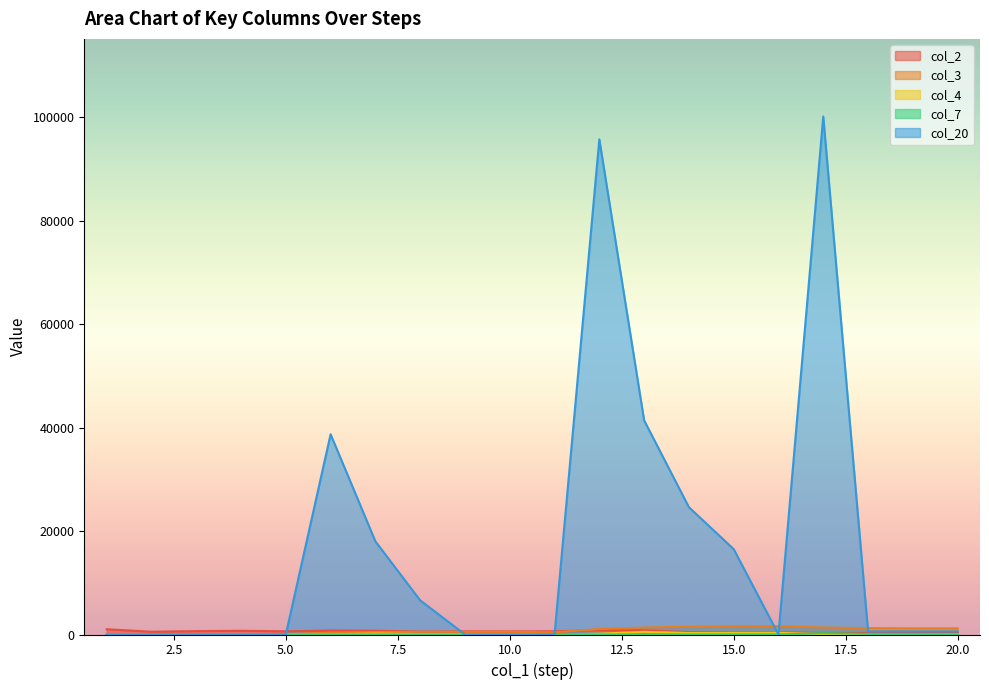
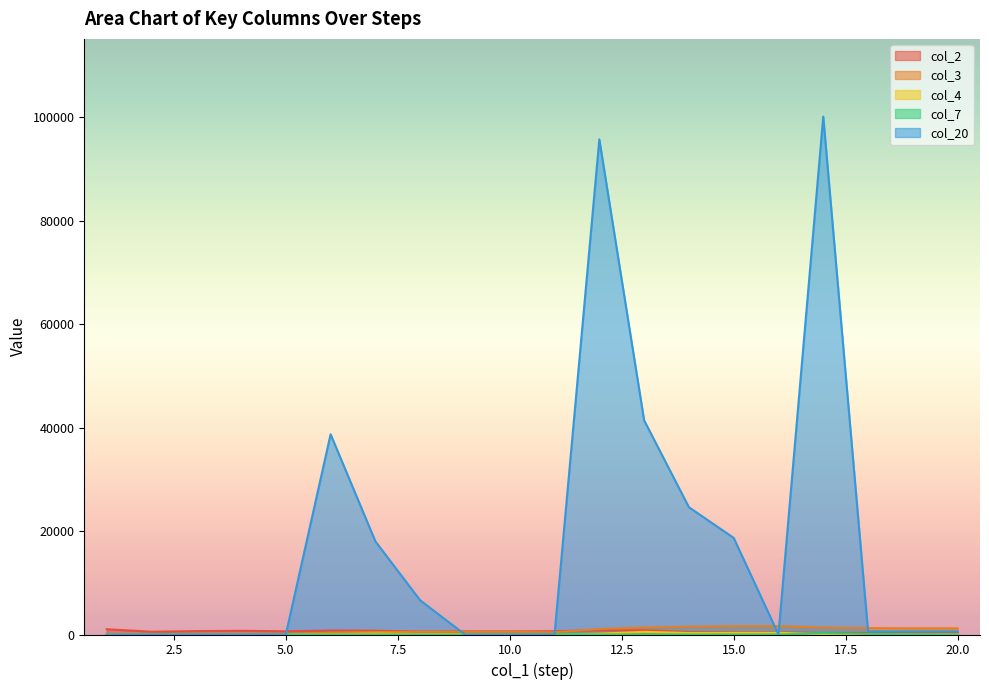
  {
    "col_20": {
-     "15.0": 17000
+     "15.0": 19000
    }
  }
